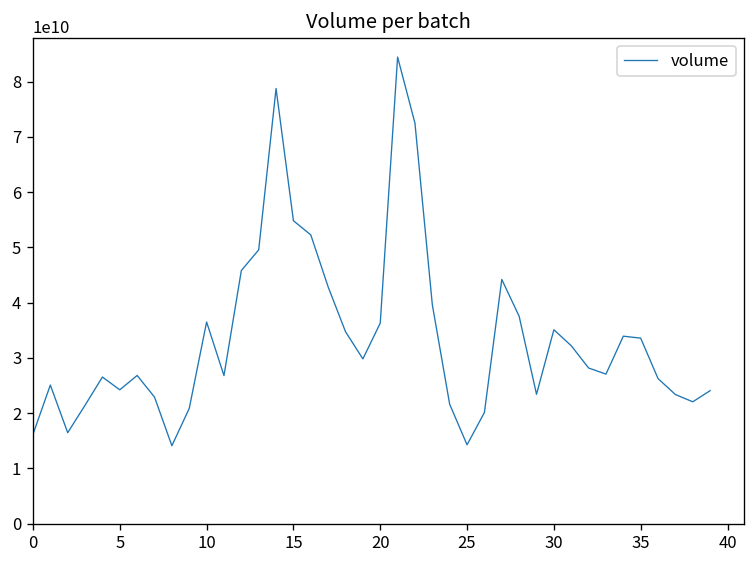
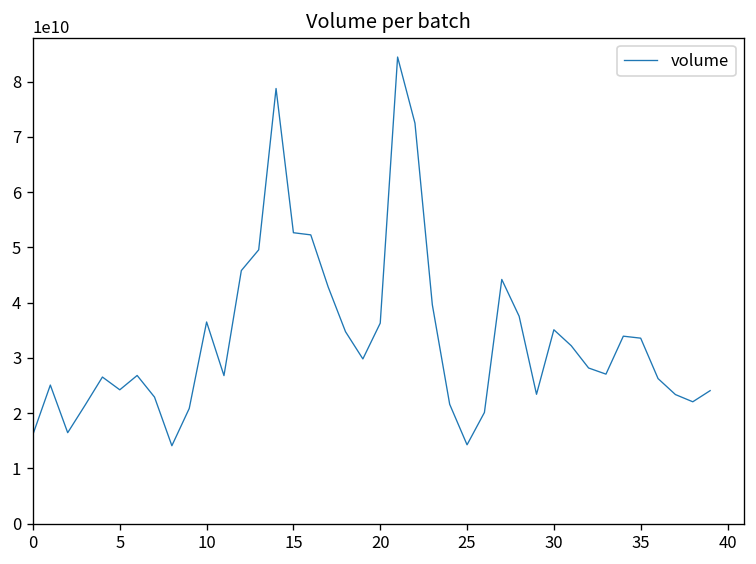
  {
    "0": 16000000000,
    "5": 24000000000,
    "10": 36000000000,
-   "15": 55000000000,
+   "15": 53000000000,
    "20": 36000000000,
    "25": 14000000000,
    "30": 35000000000,
    "35": 34000000000
  }
